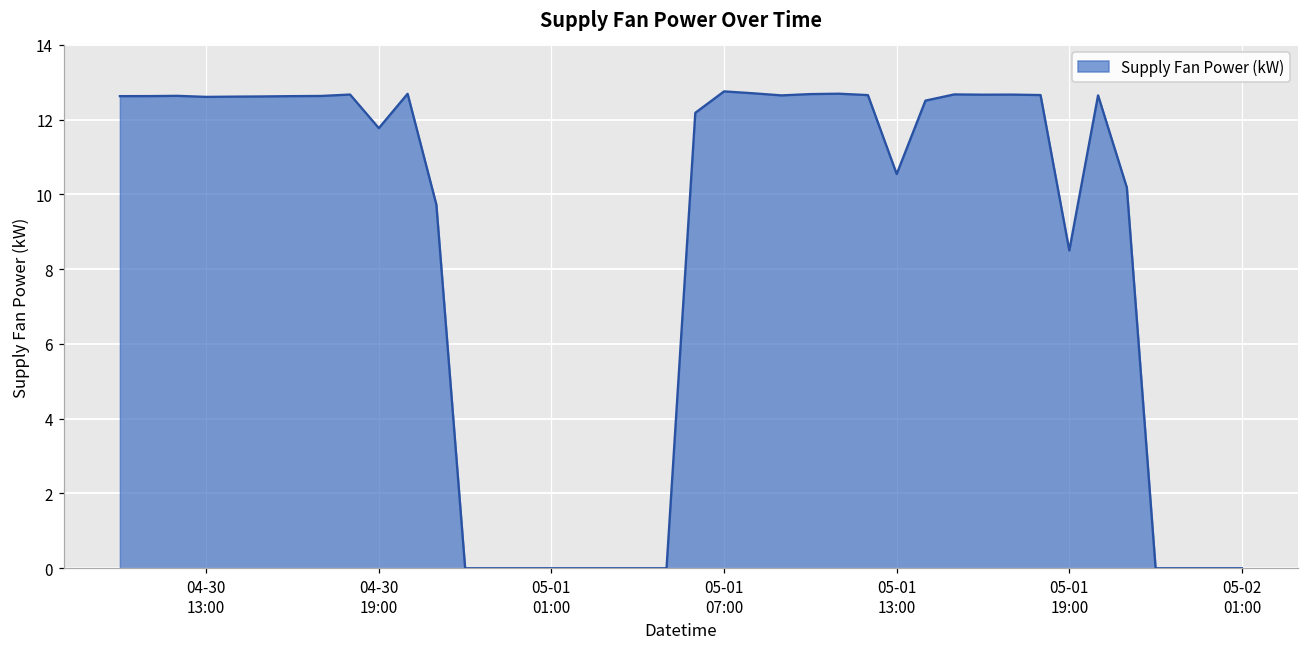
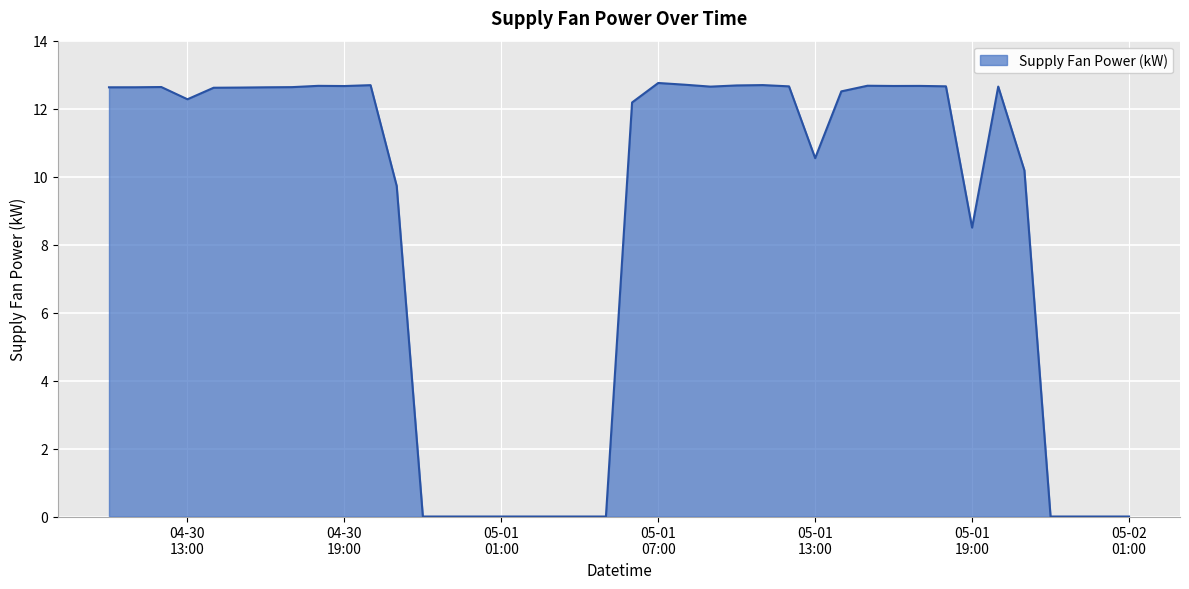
  {
-   "04-30 13:00": 12.6,
-   "04-30 19:00": 11.8,
+   "04-30 13:00": 12.3,
+   "04-30 19:00": 12.7,
    "05-01 01:00": 0.0,
    "05-01 07:00": 12.8,
    "05-01 13:00": 10.5,
    "05-01 19:00": 8.5,
    "05-02 01:00": 0.0
  }
